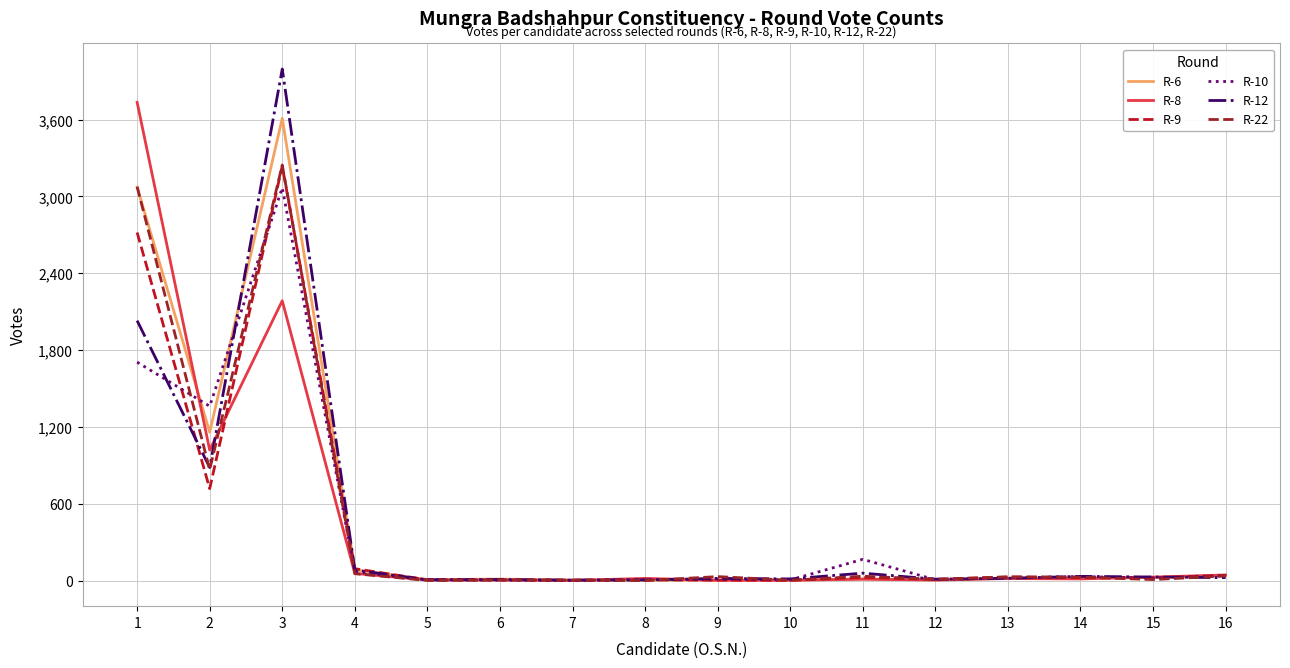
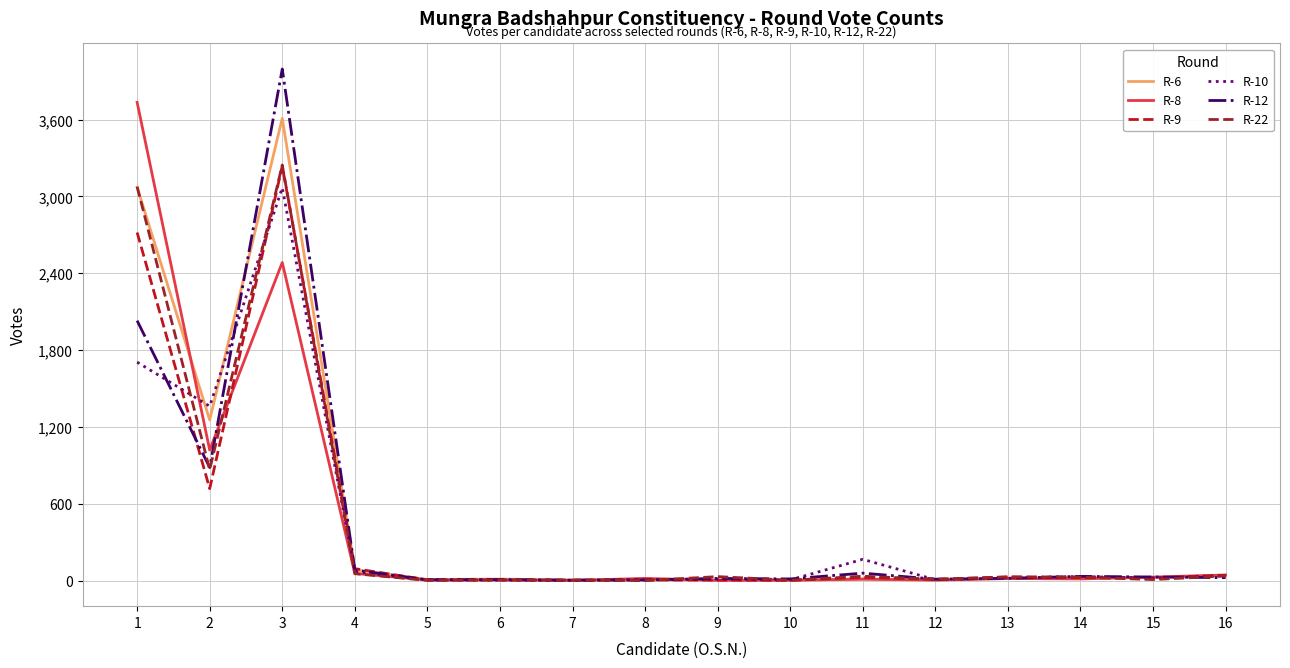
  {
    "R-6": {
-     "2": "1,160",
+     "2": "1,260",
      "3": "3,610"
    },
    "R-8": {
      "1": "3,730",
      "2": "1,020",
-     "3": "2,190"
+     "3": "2,480"
    }
  }
